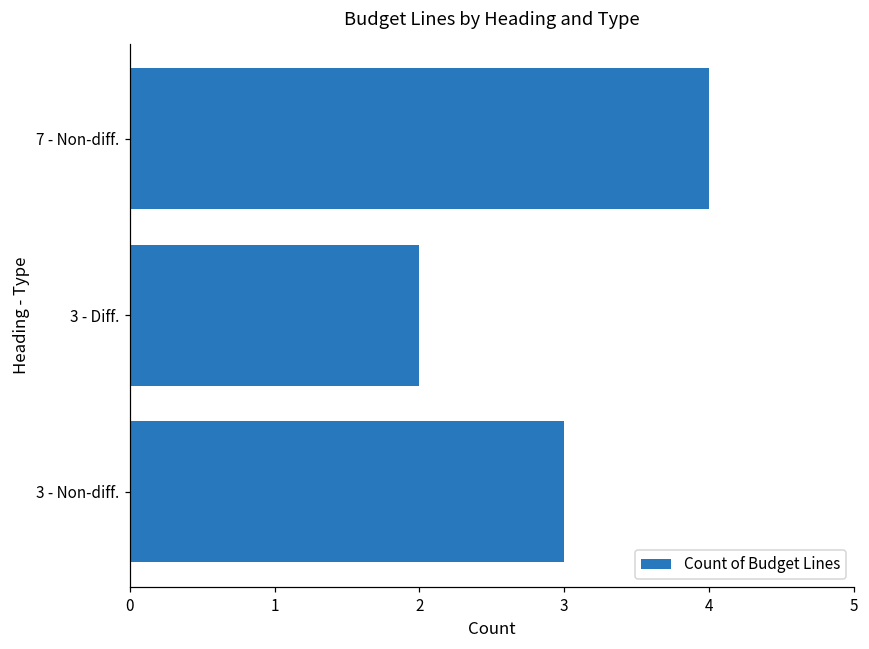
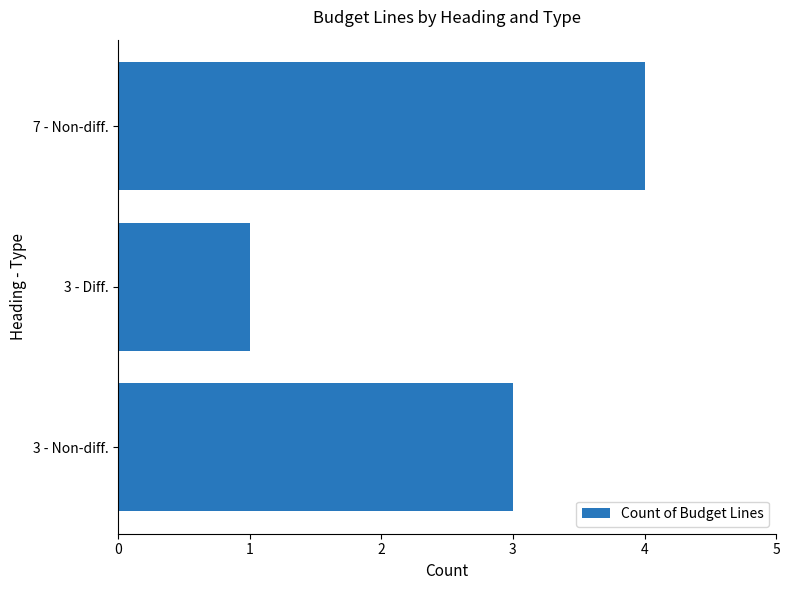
  {
    "7 - Non-diff.": 4,
-   "3 - Diff.": 2,
+   "3 - Diff.": 1,
    "3 - Non-diff.": 3
  }
